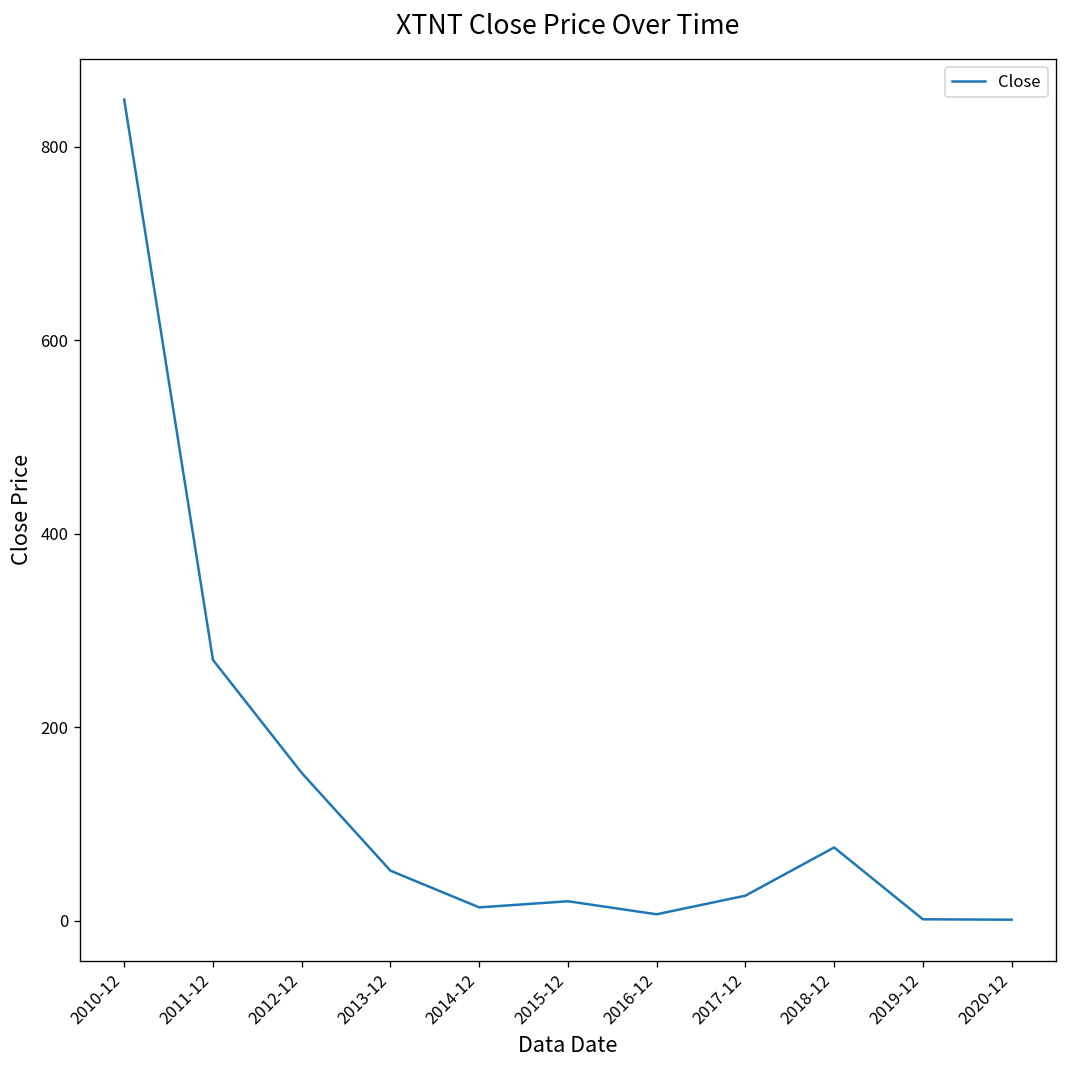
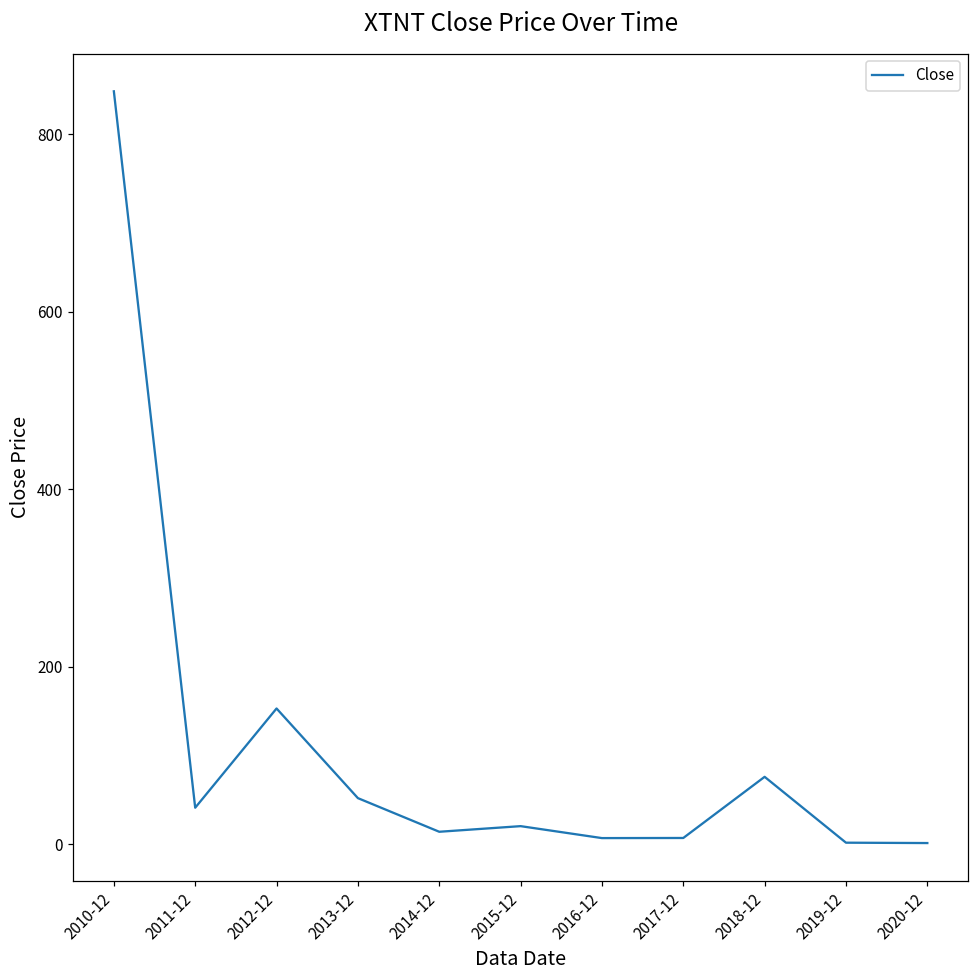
  {
    "2010-12": 850,
-   "2011-12": 270,
+   "2011-12": 40,
    "2012-12": 150,
    "2013-12": 50,
    "2014-12": 10,
    "2015-12": 20,
    "2016-12": 10,
-   "2017-12": 30,
+   "2017-12": 10,
    "2018-12": 80,
    "2019-12": 0,
    "2020-12": 0
  }
